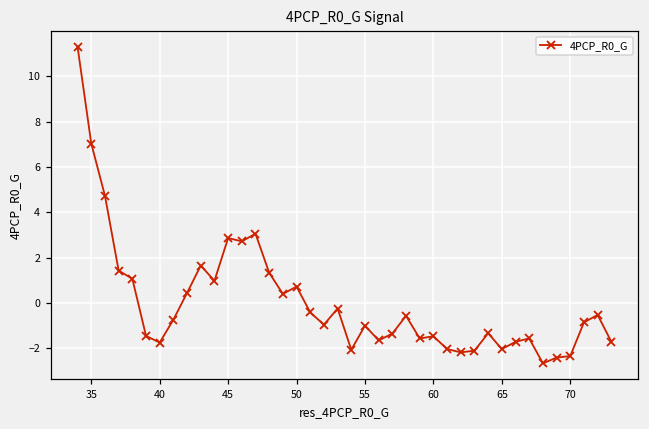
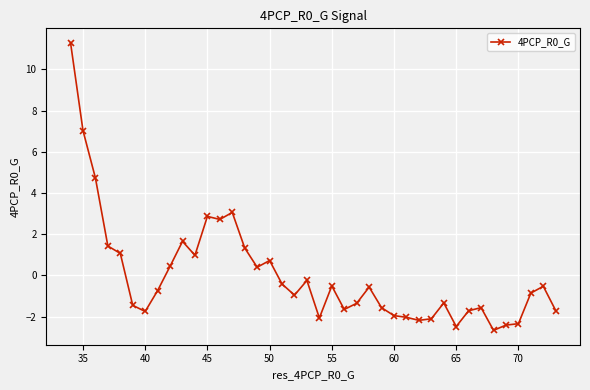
  {
    "35": 7.0,
    "40": -1.8,
    "45": 2.9,
    "50": 0.7,
-   "55": -1.0,
-   "60": -1.5,
-   "65": -2.0,
+   "55": -0.5,
+   "60": -2.0,
+   "65": -2.5,
    "70": -2.3
  }
